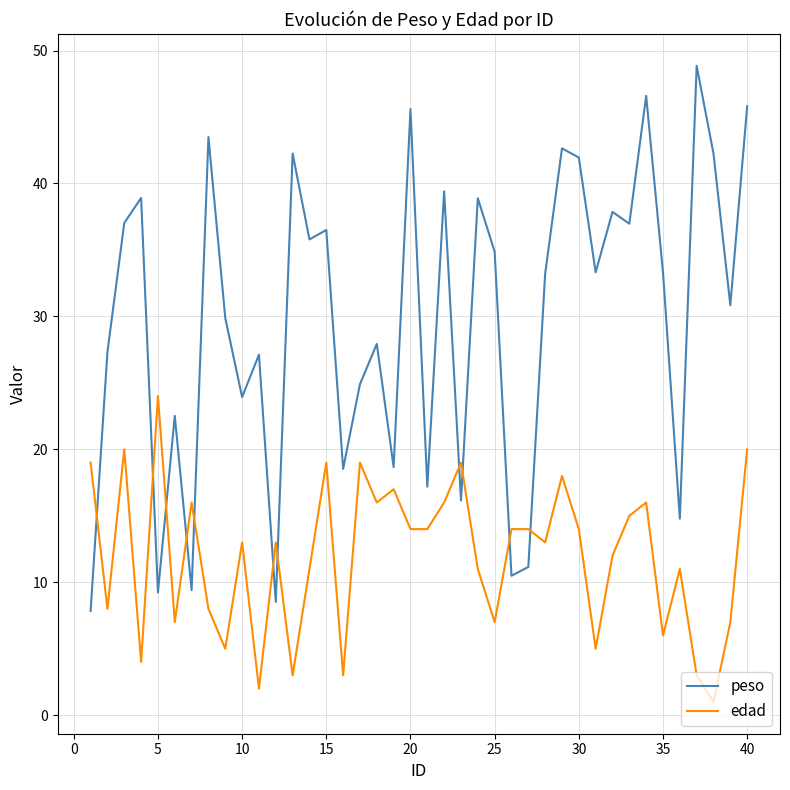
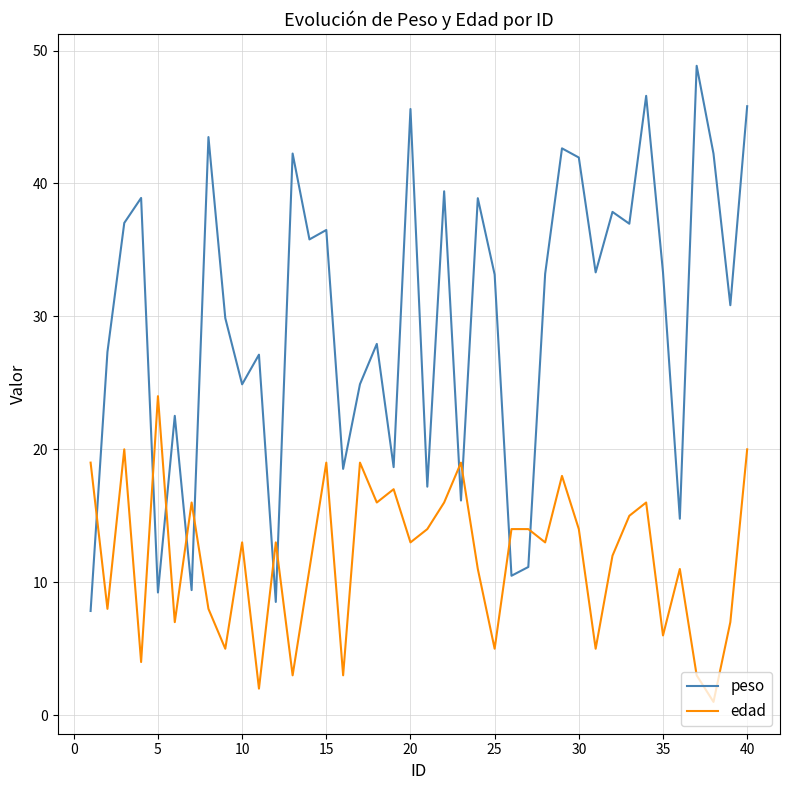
  {
    "peso": {
      "5": 9.2,
-     "10": 23.9,
+     "10": 24.9,
      "15": 36.5,
      "20": 45.6,
-     "25": 34.9,
+     "25": 33.2,
      "30": 42.0,
      "35": 33.3,
      "40": 45.8
    },
    "edad": {
      "5": 24,
      "10": 13,
      "15": 19,
-     "20": 14,
-     "25": 7,
+     "20": 13,
+     "25": 5,
      "30": 14,
      "35": 6,
      "40": 20
    }
  }
